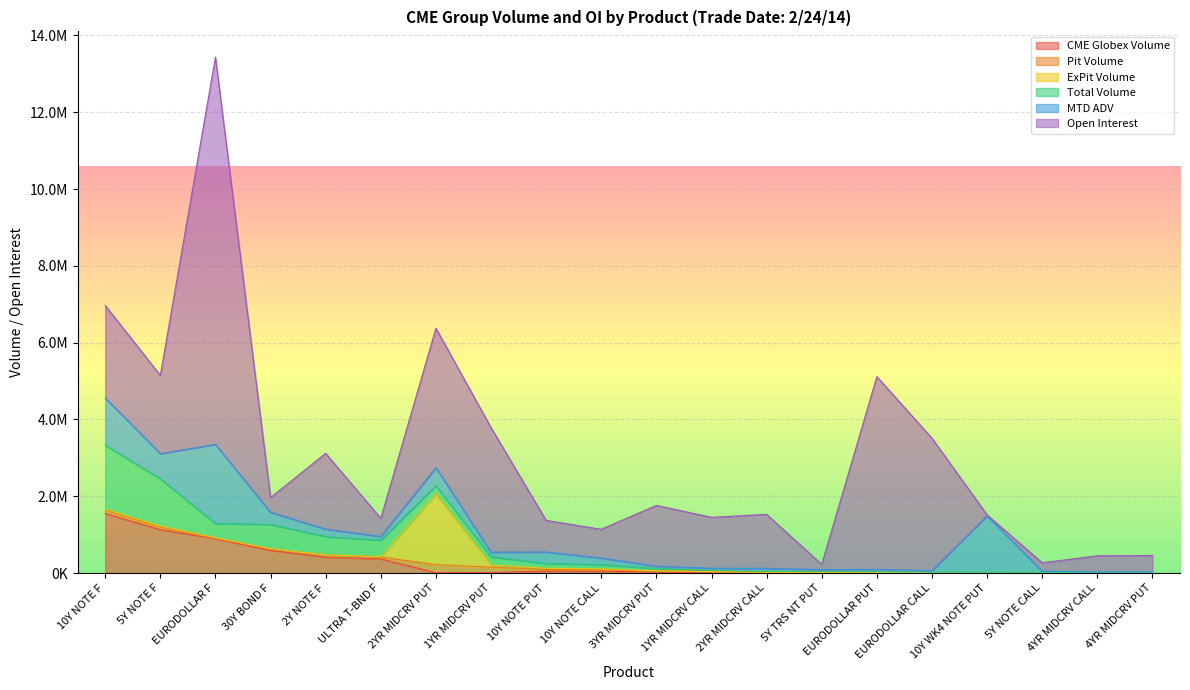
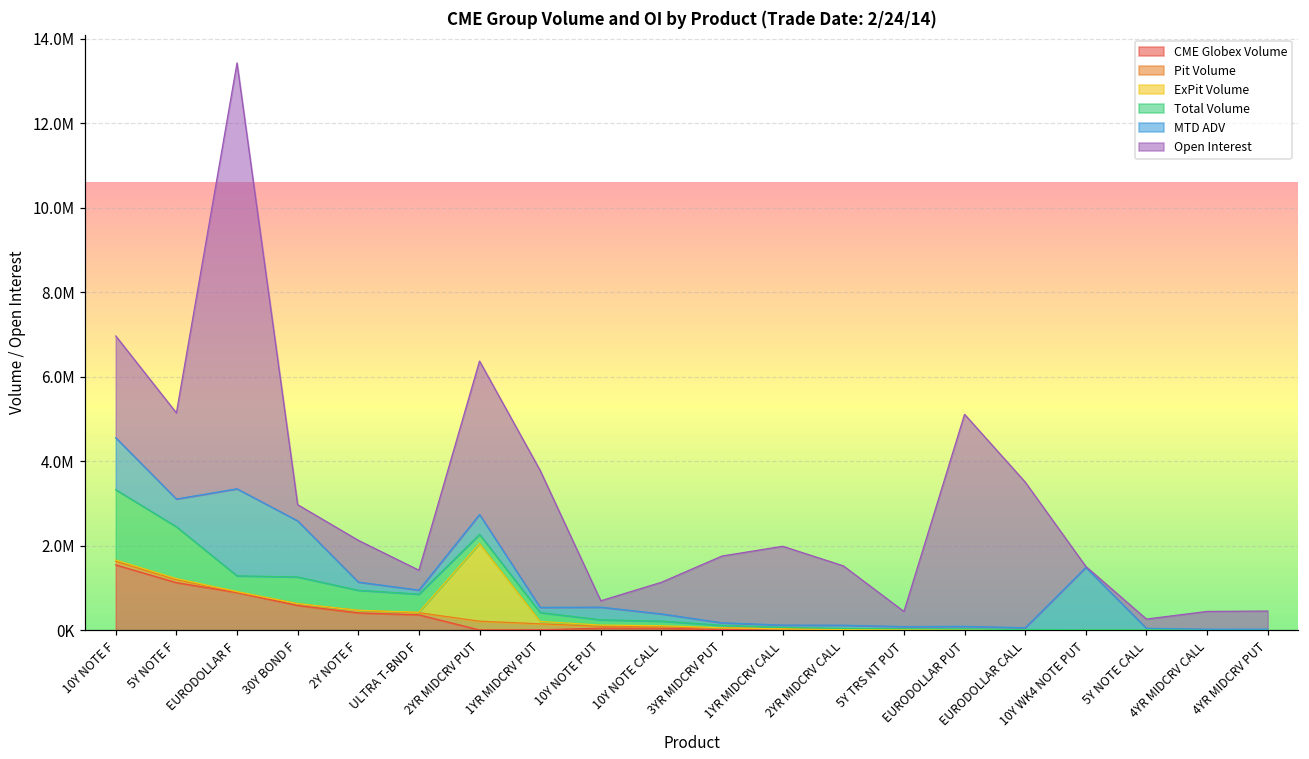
  {
    "ExPit Volume": {
      "2YR MIDCRV PUT": 1800000
    },
    "Total Volume": {
      "10Y NOTE F": 1700000,
      "5Y NOTE F": 1200000,
      "EURODOLLAR F": 400000,
      "30Y BOND F": 600000,
      "2Y NOTE F": 500000,
      "ULTRA T-BND F": 400000,
      "2YR MIDCRV PUT": 200000,
      "1YR MIDCRV PUT": 200000,
      "10Y NOTE PUT": 100000,
      "10Y NOTE CALL": 100000
    },
    "MTD ADV": {
      "10Y NOTE F": 1200000,
      "5Y NOTE F": 700000,
      "EURODOLLAR F": 2100000,
-     "30Y BOND F": 300000,
+     "30Y BOND F": 1300000,
      "2Y NOTE F": 200000,
      "ULTRA T-BND F": 100000,
      "2YR MIDCRV PUT": 500000,
      "1YR MIDCRV PUT": 100000,
      "10Y NOTE PUT": 300000,
      "10Y NOTE CALL": 200000,
      "2YR MIDCRV CALL": 100000
    },
    "Open Interest": {
      "10Y NOTE F": 2400000,
      "5Y NOTE F": 2000000,
      "EURODOLLAR F": 10100000,
      "30Y BOND F": 400000,
-     "2Y NOTE F": 2000000,
+     "2Y NOTE F": 1000000,
      "ULTRA T-BND F": 500000,
      "2YR MIDCRV PUT": 3600000,
      "1YR MIDCRV PUT": 3200000,
-     "10Y NOTE PUT": 800000,
+     "10Y NOTE PUT": 200000,
      "10Y NOTE CALL": 700000,
      "3YR MIDCRV PUT": 1600000,
-     "1YR MIDCRV CALL": 1300000,
+     "1YR MIDCRV CALL": 1900000,
      "2YR MIDCRV CALL": 1400000,
-     "5Y TRS NT PUT": 100000,
+     "5Y TRS NT PUT": 400000,
      "EURODOLLAR PUT": 5000000,
      "EURODOLLAR CALL": 3400000,
      "5Y NOTE CALL": 200000,
      "4YR MIDCRV CALL": 400000,
      "4YR MIDCRV PUT": 400000
    }
  }
